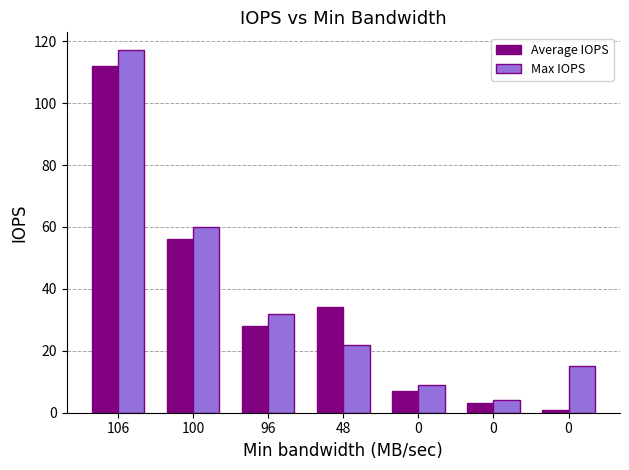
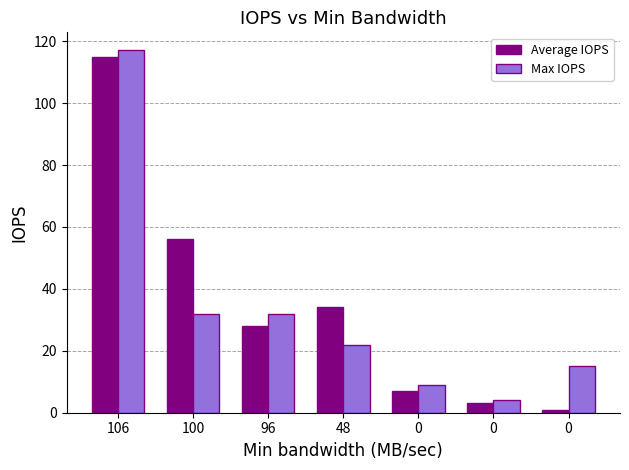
  {
    "Average IOPS": {
-     "106": 112,
+     "106": 115,
      "100": 56,
      "96": 28,
      "48": 34
    },
    "Max IOPS": {
      "106": 117,
-     "100": 60,
+     "100": 32,
      "96": 32,
      "48": 22
    }
  }
